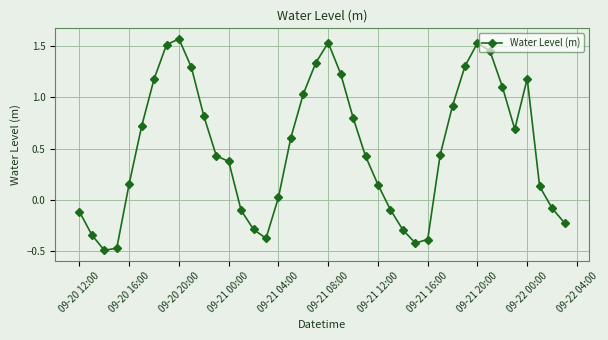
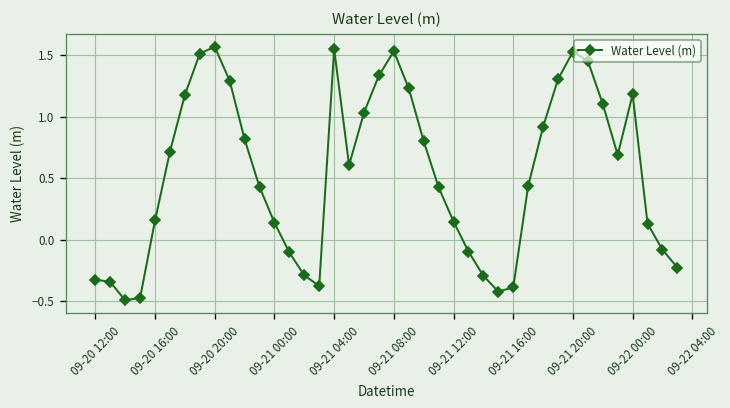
  {
-   "09-20 12:00": -0.11,
+   "09-20 12:00": -0.32,
    "09-20 16:00": 0.16,
    "09-20 20:00": 1.57,
-   "09-21 00:00": 0.38,
-   "09-21 04:00": 0.02,
+   "09-21 00:00": 0.14,
+   "09-21 04:00": 1.55,
    "09-21 08:00": 1.53,
    "09-21 12:00": 0.15,
    "09-21 16:00": -0.39,
    "09-21 20:00": 1.53,
    "09-22 00:00": 1.18
  }
